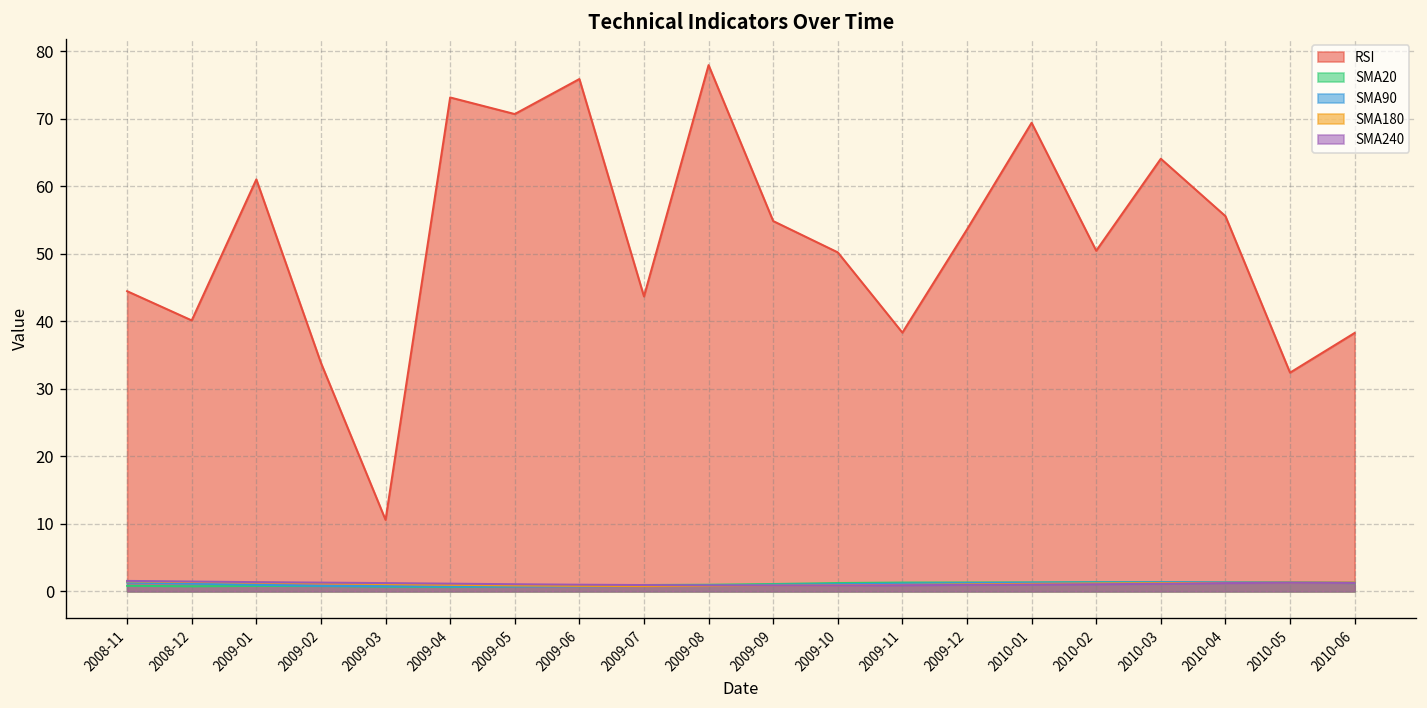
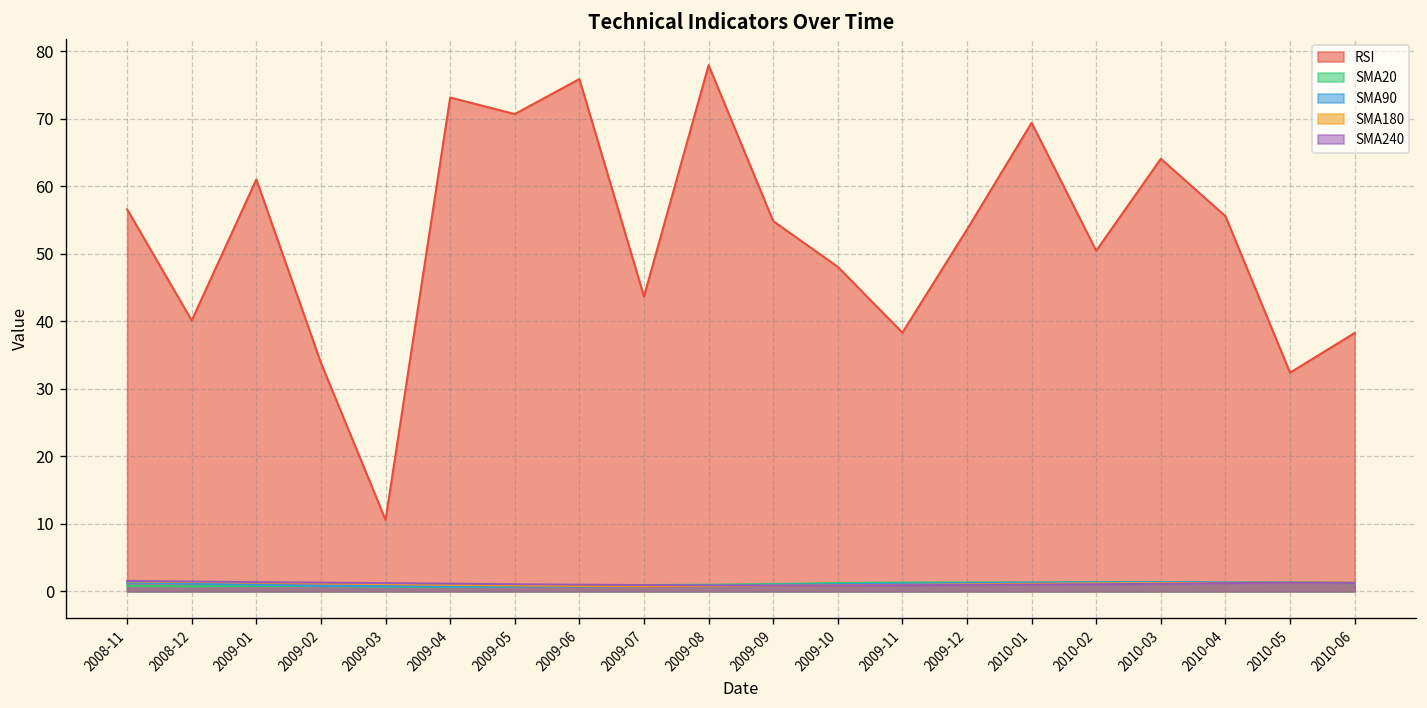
  {
    "RSI": {
-     "2008-11": 44,
+     "2008-11": 57,
      "2008-12": 40,
      "2009-01": 61,
      "2009-02": 34,
      "2009-03": 11,
      "2009-04": 73,
      "2009-05": 71,
      "2009-06": 76,
      "2009-07": 44,
      "2009-08": 78,
      "2009-09": 55,
-     "2009-10": 50,
+     "2009-10": 48,
      "2009-11": 38,
      "2009-12": 54,
      "2010-01": 69,
      "2010-02": 50,
      "2010-03": 64,
      "2010-04": 56,
      "2010-05": 32,
      "2010-06": 38
    },
    "SMA20": {
      "2008-11": 1
    }
  }
